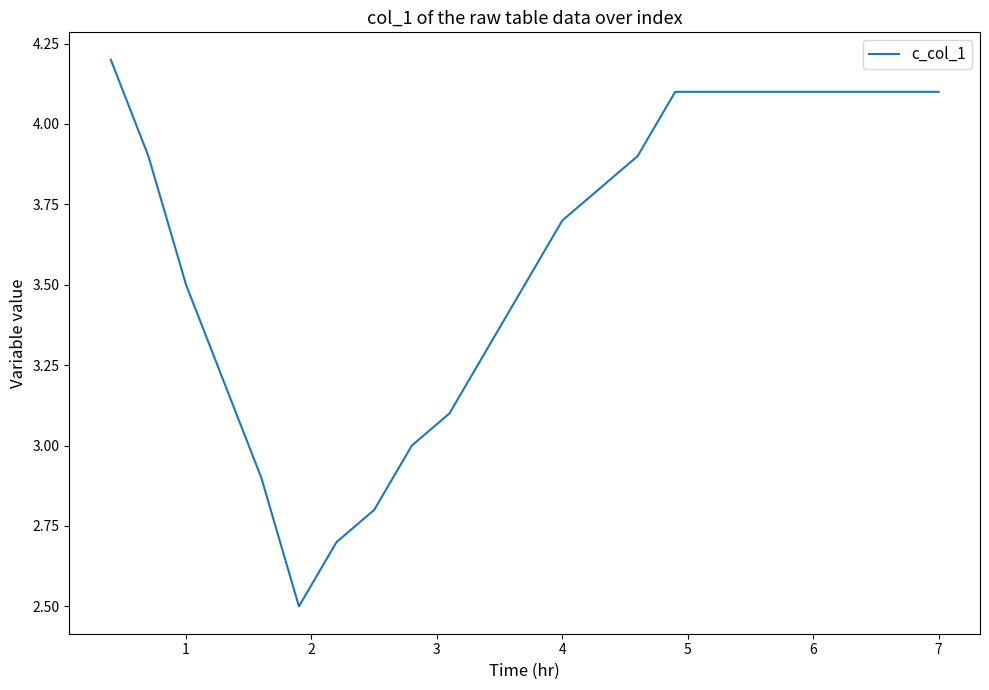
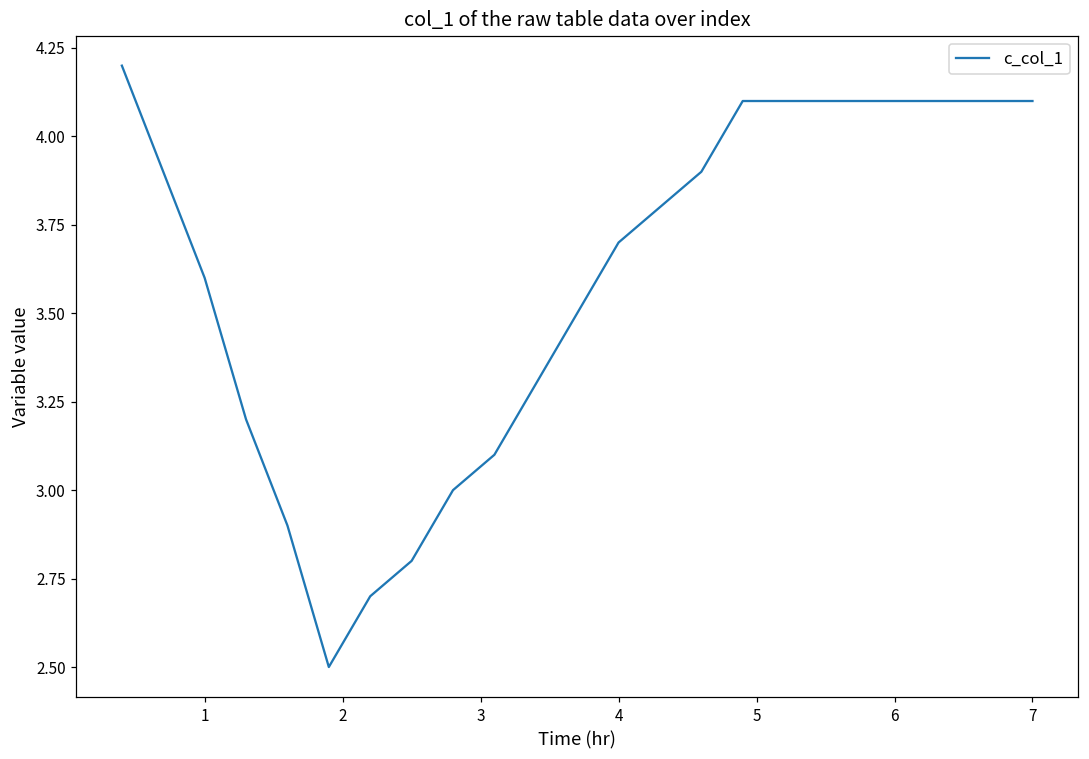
  {
-   "1": 3.5,
+   "1": 3.6,
    "4": 3.7,
    "7": 4.1
  }
